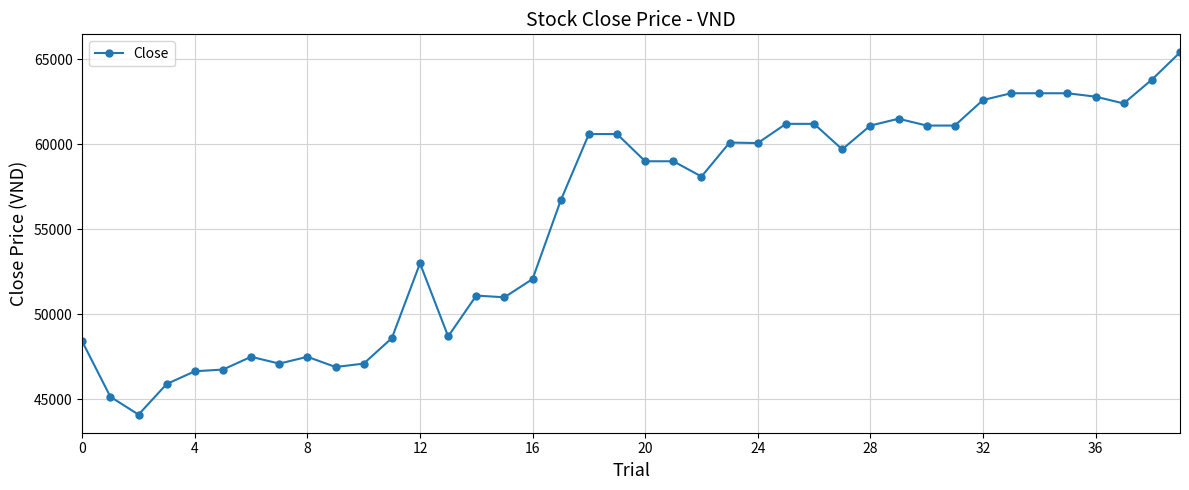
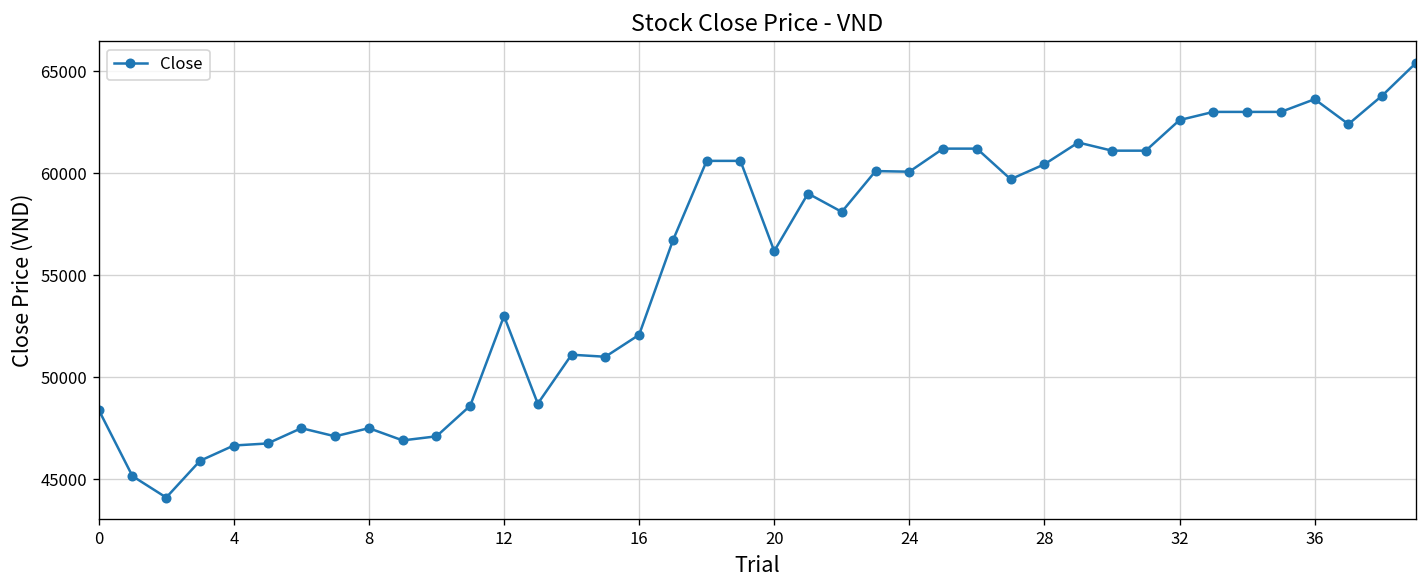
  {
    "0": 48400,
    "4": 46700,
    "8": 47500,
    "12": 53000,
    "16": 52100,
-   "20": 59000,
+   "20": 56200,
    "24": 60100,
-   "28": 61100,
+   "28": 60400,
    "32": 62600,
-   "36": 62800
+   "36": 63600
  }
